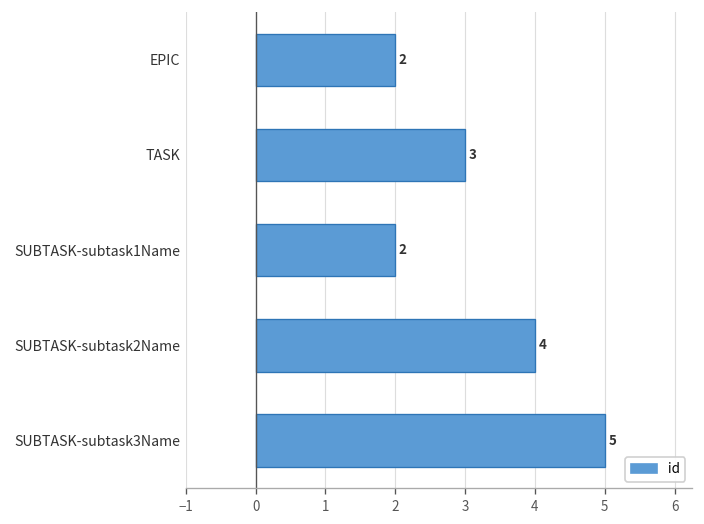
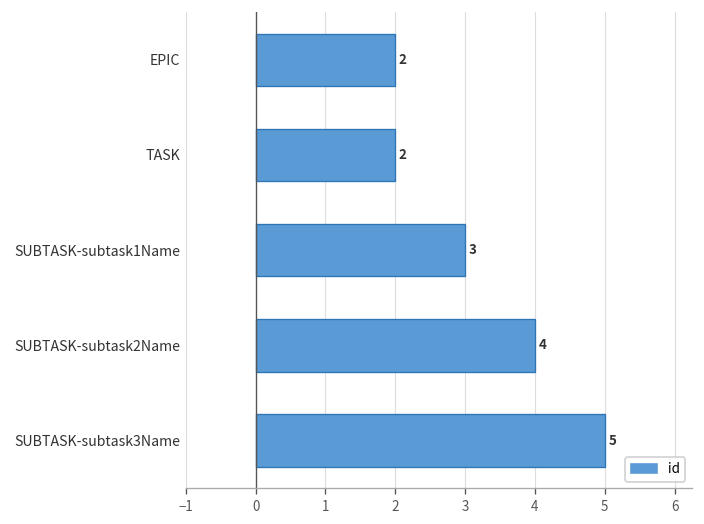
  {
    "EPIC": 2,
-   "TASK": 3,
-   "SUBTASK-subtask1Name": 2,
+   "TASK": 2,
+   "SUBTASK-subtask1Name": 3,
    "SUBTASK-subtask2Name": 4,
    "SUBTASK-subtask3Name": 5
  }
